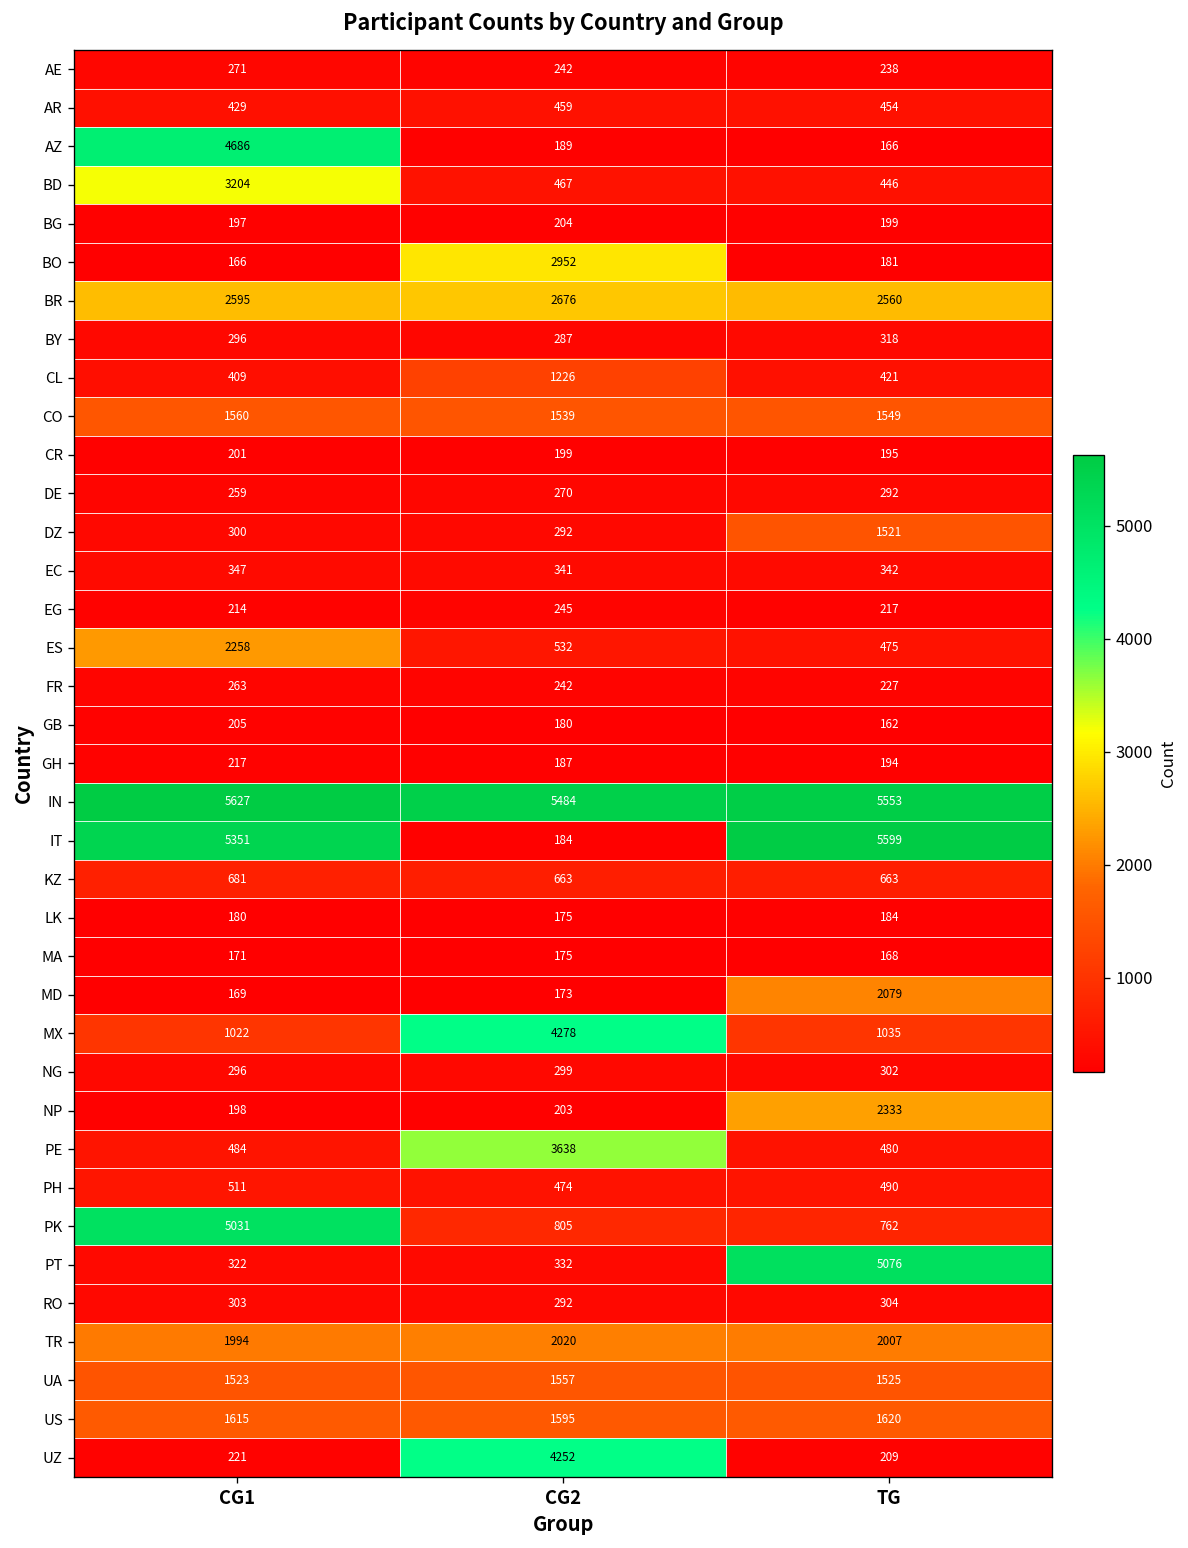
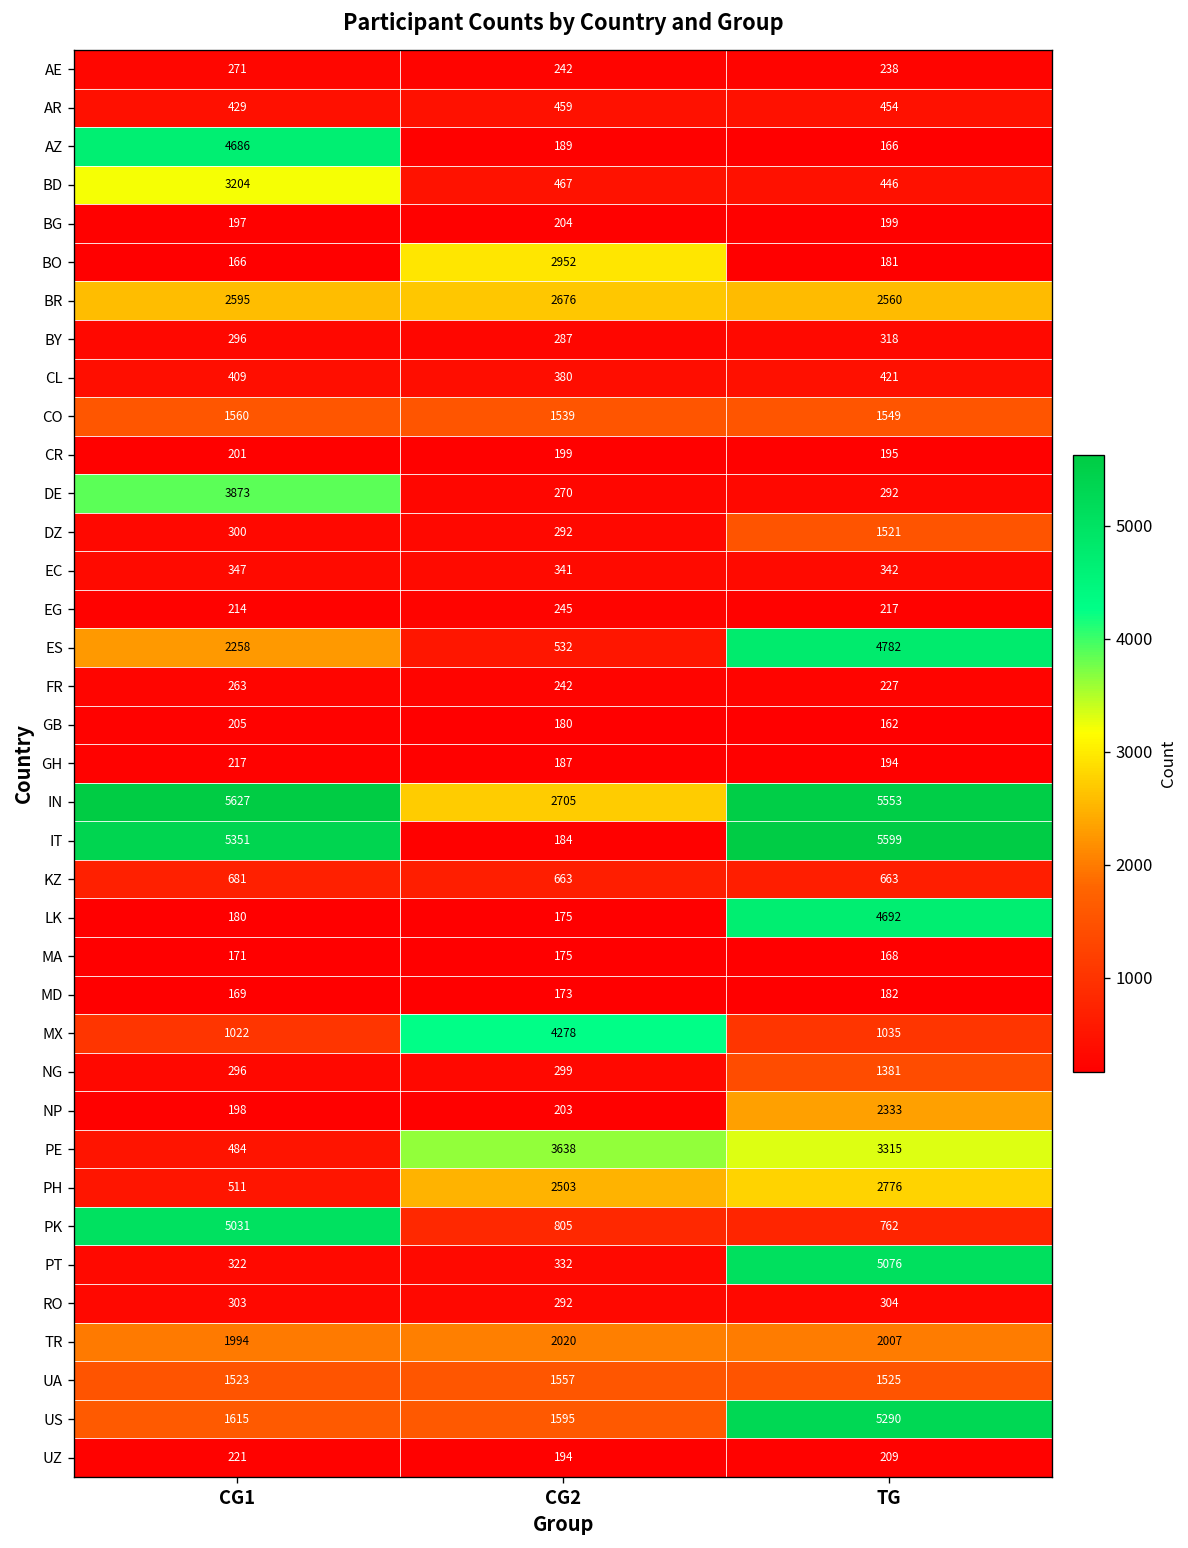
  {
    "AE": {
      "CG1": 271,
      "CG2": 242,
      "TG": 238
    },
    "AR": {
      "CG1": 429,
      "CG2": 459,
      "TG": 454
    },
    "AZ": {
      "CG1": 4686,
      "CG2": 189,
      "TG": 166
    },
    "BD": {
      "CG1": 3204,
      "CG2": 467,
      "TG": 446
    },
    "BG": {
      "CG1": 197,
      "CG2": 204,
      "TG": 199
    },
    "BO": {
      "CG1": 166,
      "CG2": 2952,
      "TG": 181
    },
    "BR": {
      "CG1": 2595,
      "CG2": 2676,
      "TG": 2560
    },
    "BY": {
      "CG1": 296,
      "CG2": 287,
      "TG": 318
    },
    "CL": {
      "CG1": 409,
-     "CG2": 1226,
+     "CG2": 380,
      "TG": 421
    },
    "CO": {
      "CG1": 1560,
      "CG2": 1539,
      "TG": 1549
    },
    "CR": {
      "CG1": 201,
      "CG2": 199,
      "TG": 195
    },
    "DE": {
-     "CG1": 259,
+     "CG1": 3873,
      "CG2": 270,
      "TG": 292
    },
    "DZ": {
      "CG1": 300,
      "CG2": 292,
      "TG": 1521
    },
    "EC": {
      "CG1": 347,
      "CG2": 341,
      "TG": 342
    },
    "EG": {
      "CG1": 214,
      "CG2": 245,
      "TG": 217
    },
    "ES": {
      "CG1": 2258,
      "CG2": 532,
-     "TG": 475
+     "TG": 4782
    },
    "FR": {
      "CG1": 263,
      "CG2": 242,
      "TG": 227
    },
    "GB": {
      "CG1": 205,
      "CG2": 180,
      "TG": 162
    },
    "GH": {
      "CG1": 217,
      "CG2": 187,
      "TG": 194
    },
    "IN": {
      "CG1": 5627,
-     "CG2": 5484,
+     "CG2": 2705,
      "TG": 5553
    },
    "IT": {
      "CG1": 5351,
      "CG2": 184,
      "TG": 5599
    },
    "KZ": {
      "CG1": 681,
      "CG2": 663,
      "TG": 663
    },
    "LK": {
      "CG1": 180,
      "CG2": 175,
-     "TG": 184
+     "TG": 4692
    },
    "MA": {
      "CG1": 171,
      "CG2": 175,
      "TG": 168
    },
    "MD": {
      "CG1": 169,
      "CG2": 173,
-     "TG": 2079
+     "TG": 182
    },
    "MX": {
      "CG1": 1022,
      "CG2": 4278,
      "TG": 1035
    },
    "NG": {
      "CG1": 296,
      "CG2": 299,
-     "TG": 302
+     "TG": 1381
    },
    "NP": {
      "CG1": 198,
      "CG2": 203,
      "TG": 2333
    },
    "PE": {
      "CG1": 484,
      "CG2": 3638,
-     "TG": 480
+     "TG": 3315
    },
    "PH": {
      "CG1": 511,
-     "CG2": 474,
-     "TG": 490
+     "CG2": 2503,
+     "TG": 2776
    },
    "PK": {
      "CG1": 5031,
      "CG2": 805,
      "TG": 762
    },
    "PT": {
      "CG1": 322,
      "CG2": 332,
      "TG": 5076
    },
    "RO": {
      "CG1": 303,
      "CG2": 292,
      "TG": 304
    },
    "TR": {
      "CG1": 1994,
      "CG2": 2020,
      "TG": 2007
    },
    "UA": {
      "CG1": 1523,
      "CG2": 1557,
      "TG": 1525
    },
    "US": {
      "CG1": 1615,
      "CG2": 1595,
-     "TG": 1620
+     "TG": 5290
    },
    "UZ": {
      "CG1": 221,
-     "CG2": 4252,
+     "CG2": 194,
      "TG": 209
    }
  }
